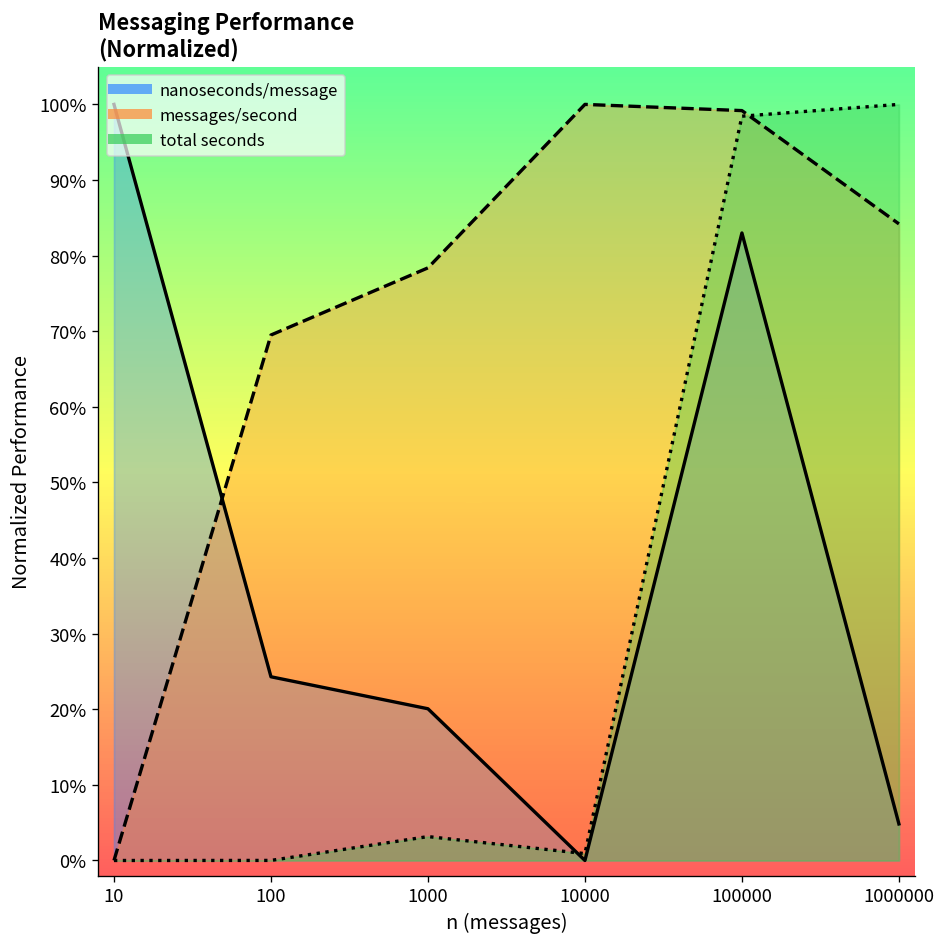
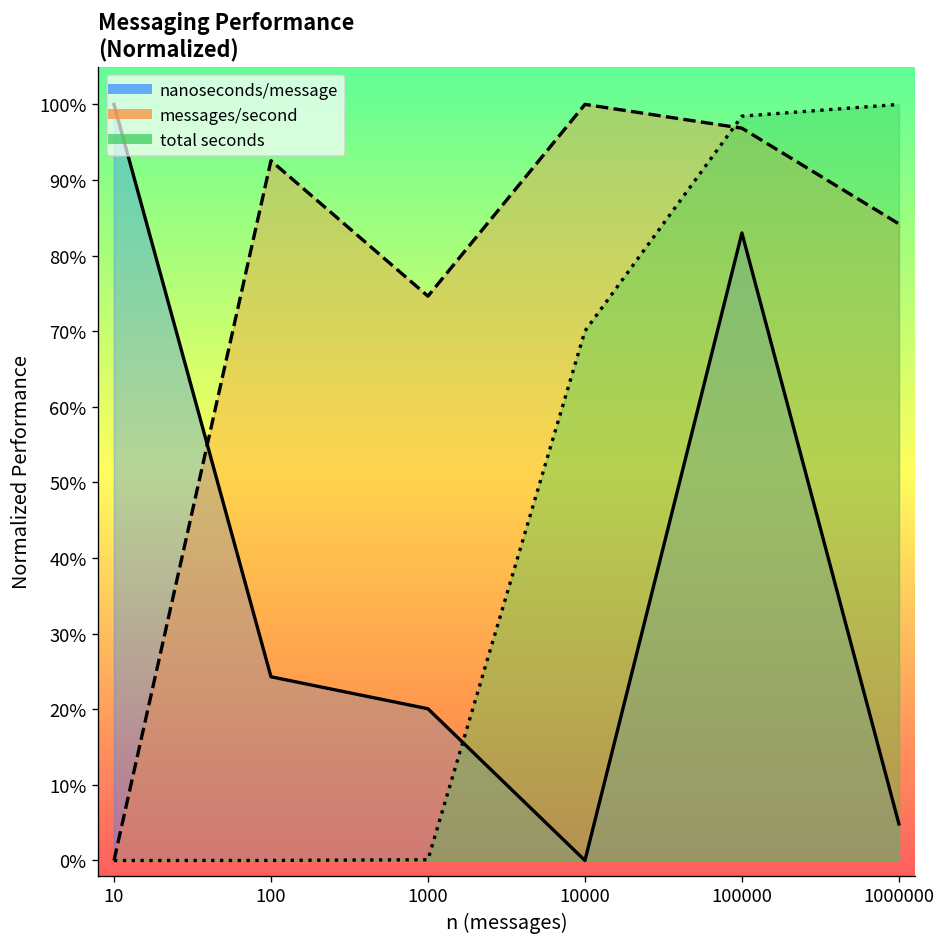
  {
    "nanoseconds/message": {
      "100": "24%",
      "1000": "20%",
      "10000": "0%",
      "100000": "83%",
      "1000000": "5%"
    },
    "messages/second": {
-     "100": "69%",
-     "1000": "78%",
+     "100": "93%",
+     "1000": "75%",
      "10000": "100%",
-     "100000": "99%",
+     "100000": "97%",
      "1000000": "84%"
    },
    "total seconds": {
      "100": "0%",
-     "1000": "3%",
-     "10000": "1%",
+     "1000": "0%",
+     "10000": "70%",
      "100000": "98%",
      "1000000": "100%"
    }
  }
